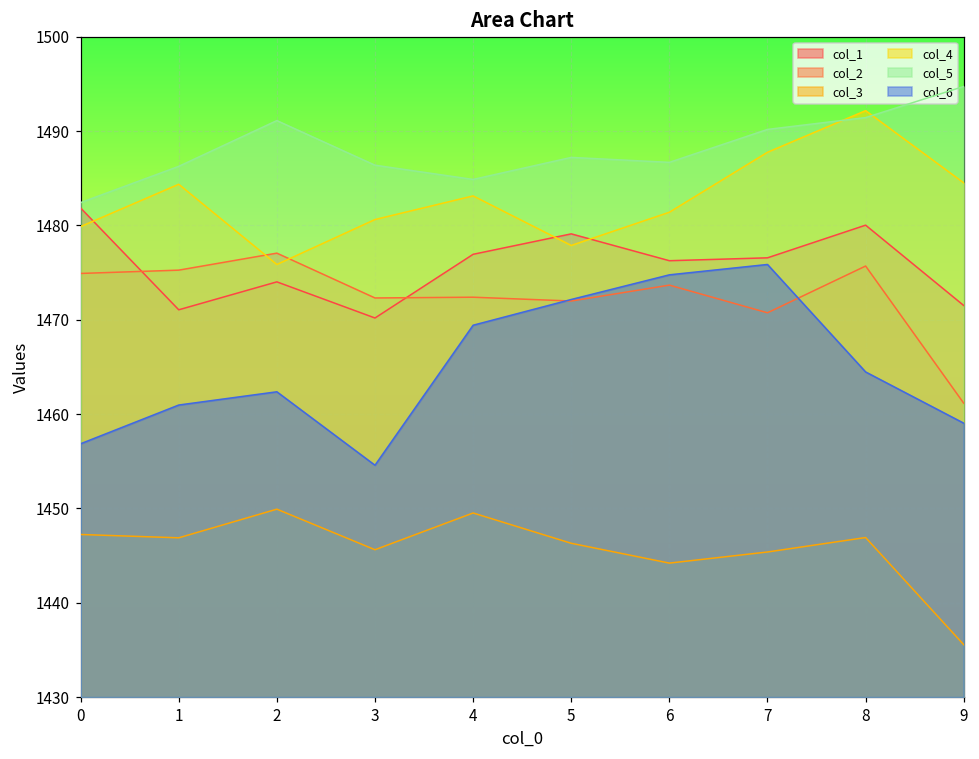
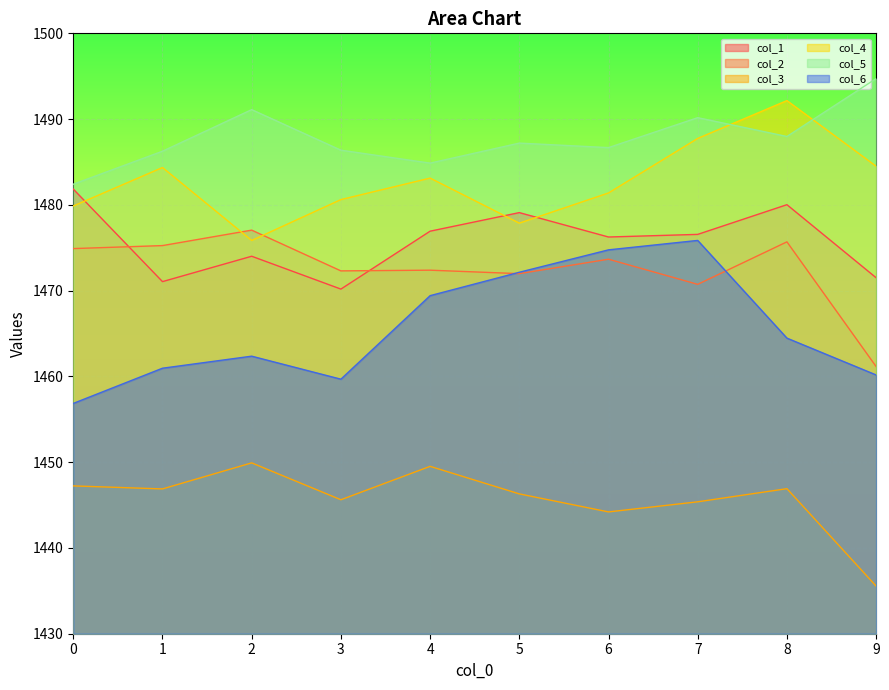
  {
    "col_5": {
      "0": 1482,
      "1": 1486,
      "2": 1491,
      "3": 1486,
      "4": 1485,
      "5": 1487,
      "6": 1487,
      "7": 1490,
-     "8": 1491,
+     "8": 1488,
      "9": 1495
    },
    "col_6": {
      "0": 1457,
      "1": 1461,
      "2": 1462,
-     "3": 1455,
+     "3": 1460,
      "4": 1469,
      "6": 1475,
      "7": 1476,
      "8": 1464,
-     "9": 1459
+     "9": 1460
    }
  }
